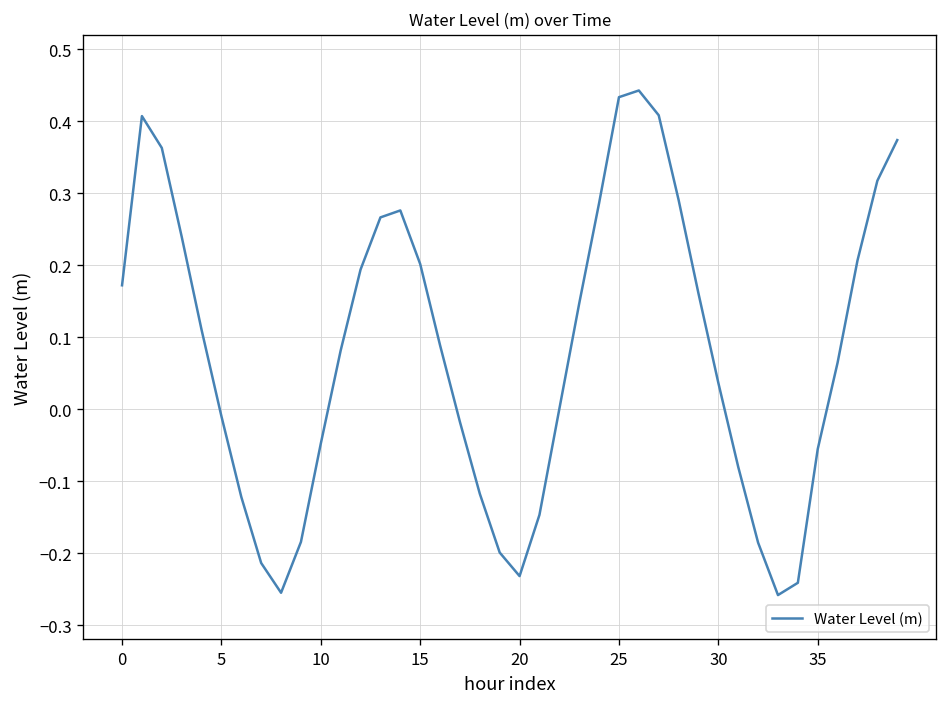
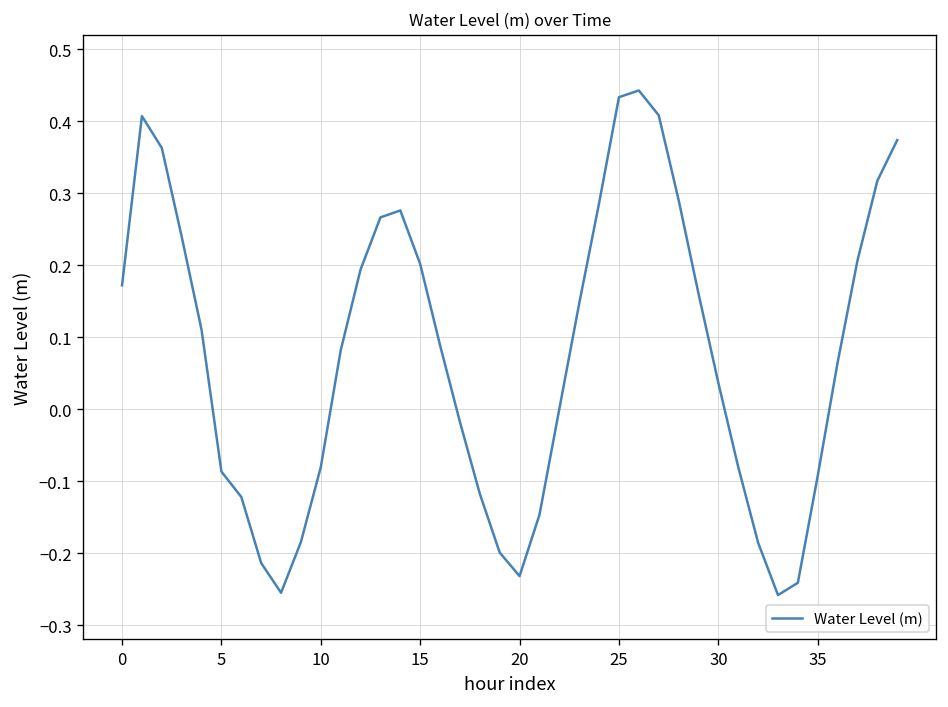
  {
    "0": 0.17,
-   "5": -0.01,
-   "10": -0.05,
+   "5": -0.09,
+   "10": -0.08,
    "15": 0.20,
    "20": -0.23,
    "25": 0.43,
    "30": 0.04,
-   "35": -0.06
+   "35": -0.09
  }
